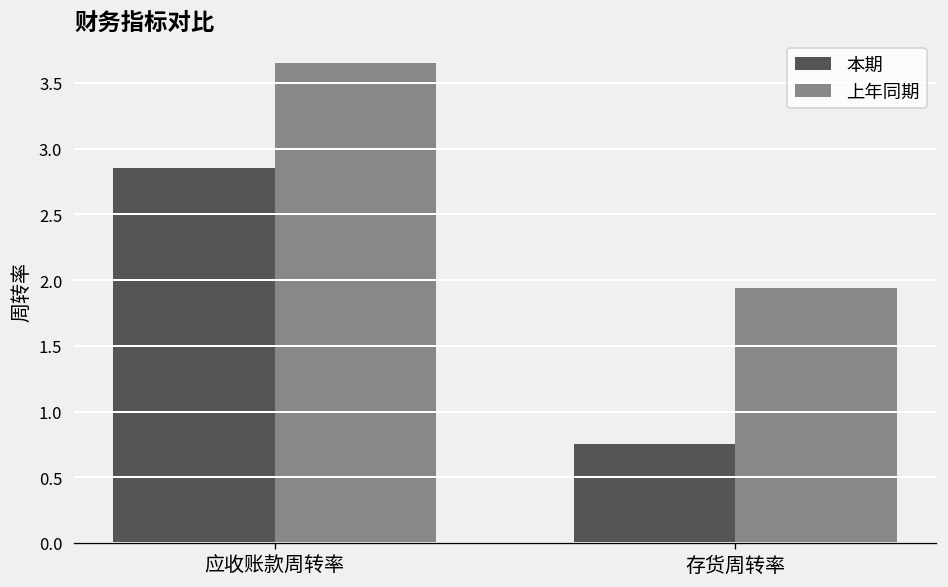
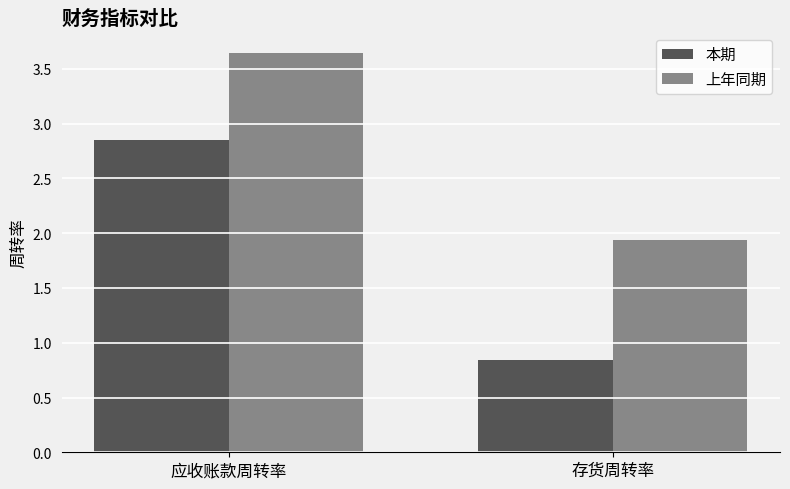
  {
    "本期": {
      "应收账款周转率": 2.85,
-     "存货周转率": 0.75
+     "存货周转率": 0.84
    },
    "上年同期": {
      "应收账款周转率": 3.65,
      "存货周转率": 1.94
    }
  }
